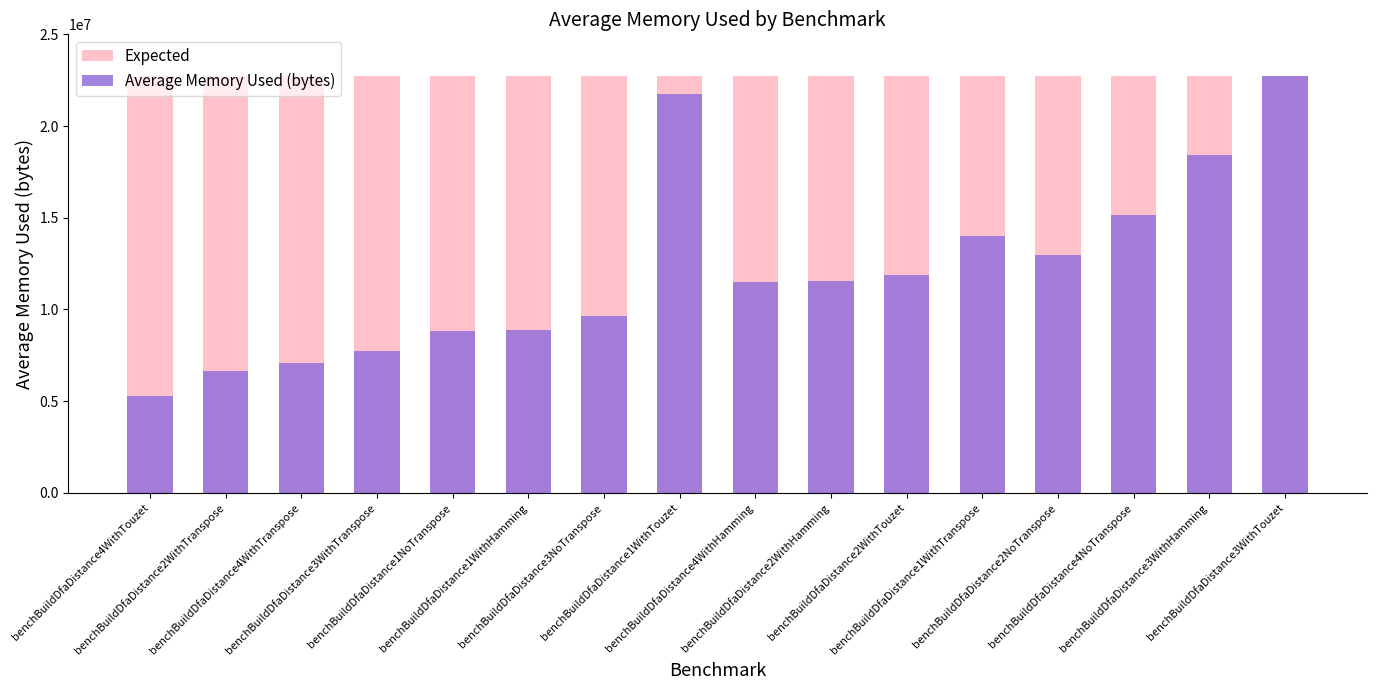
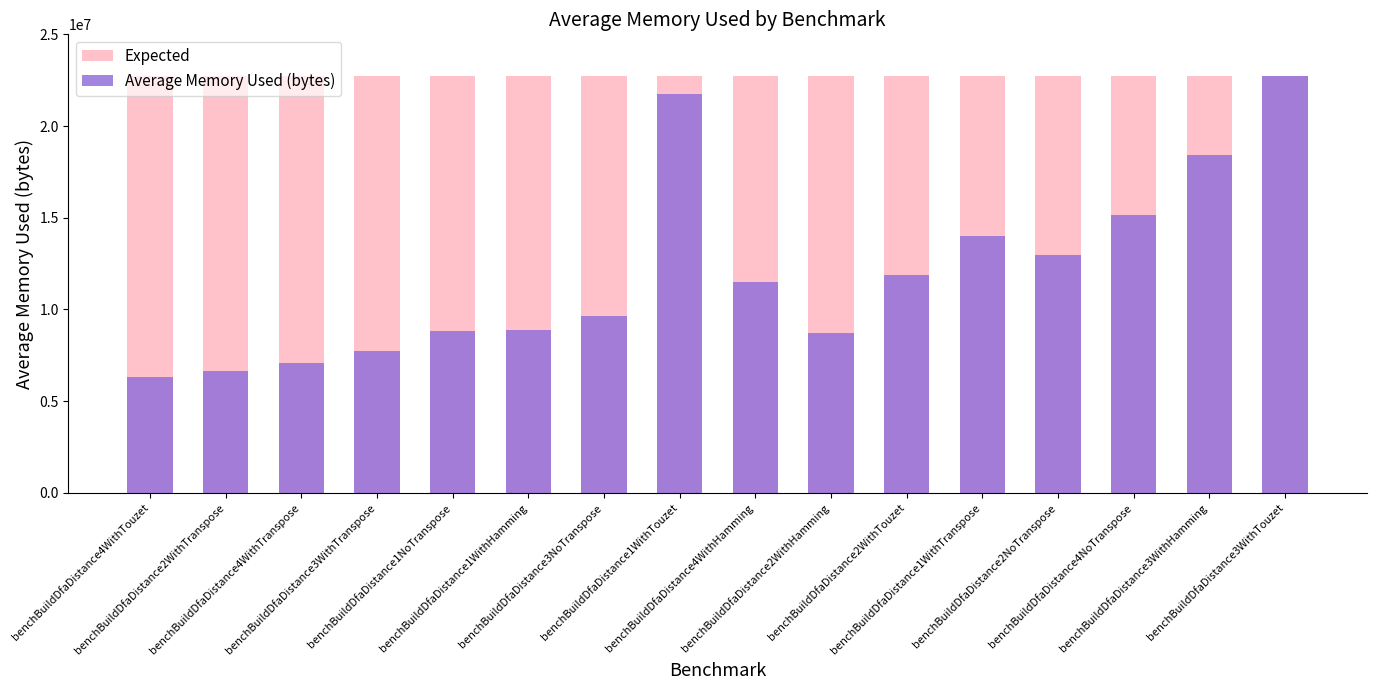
  {
    "Expected": {
      "benchBuildDfaDistance3WithTranspose": 22700000,
      "benchBuildDfaDistance1NoTranspose": 22700000,
      "benchBuildDfaDistance1WithHamming": 22700000,
      "benchBuildDfaDistance3NoTranspose": 22700000,
      "benchBuildDfaDistance1WithTouzet": 22700000,
      "benchBuildDfaDistance4WithHamming": 22700000,
      "benchBuildDfaDistance2WithHamming": 22700000,
      "benchBuildDfaDistance2WithTouzet": 22700000,
      "benchBuildDfaDistance1WithTranspose": 22700000,
      "benchBuildDfaDistance2NoTranspose": 22700000,
      "benchBuildDfaDistance4NoTranspose": 22700000,
      "benchBuildDfaDistance3WithHamming": 22700000,
      "benchBuildDfaDistance3WithTouzet": 22700000
    },
    "Average Memory Used (bytes)": {
-     "benchBuildDfaDistance4WithTouzet": 5300000,
-     "benchBuildDfaDistance2WithHamming": 11500000,
+     "benchBuildDfaDistance4WithTouzet": 6300000,
+     "benchBuildDfaDistance2WithHamming": 8700000,
      "benchBuildDfaDistance3WithTouzet": 22700000
    }
  }
